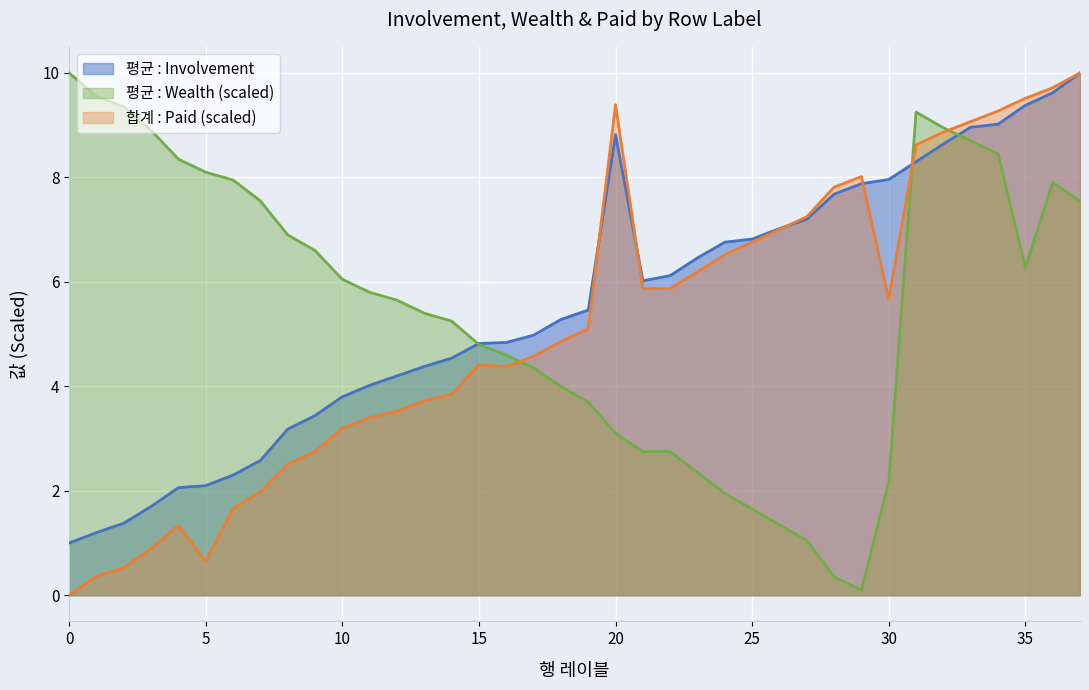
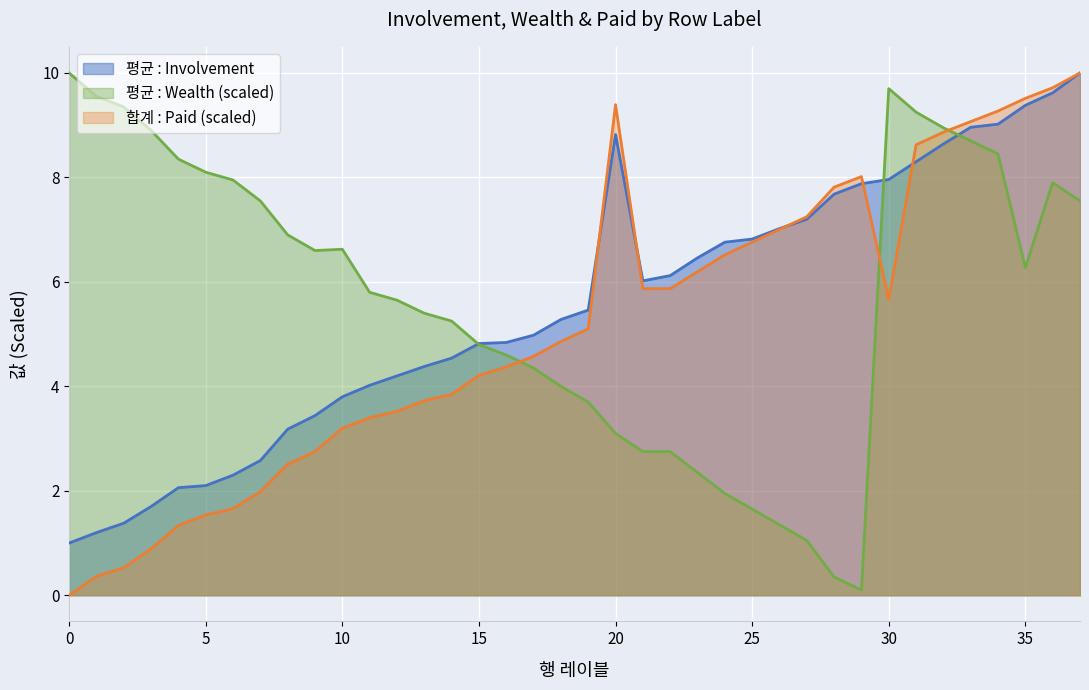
  {
    "평균 : Involvement": {
      "0": 1.0,
      "5": 2.1,
      "10": 3.8,
      "20": 8.8,
      "25": 6.8,
      "30": 8.0,
      "35": 9.4
    },
    "평균 : Wealth (scaled)": {
      "0": 10.0,
      "5": 8.1,
-     "10": 6.1,
+     "10": 6.6,
      "20": 3.1,
      "25": 1.6,
-     "30": 2.2,
+     "30": 9.7,
      "35": 6.3
    },
    "합계 : Paid (scaled)": {
      "0": 0.0,
-     "5": 0.6,
+     "5": 1.5,
      "10": 3.2,
-     "15": 4.4,
+     "15": 4.2,
      "20": 9.4,
      "25": 6.8,
      "30": 5.7,
      "35": 9.5
    }
  }
